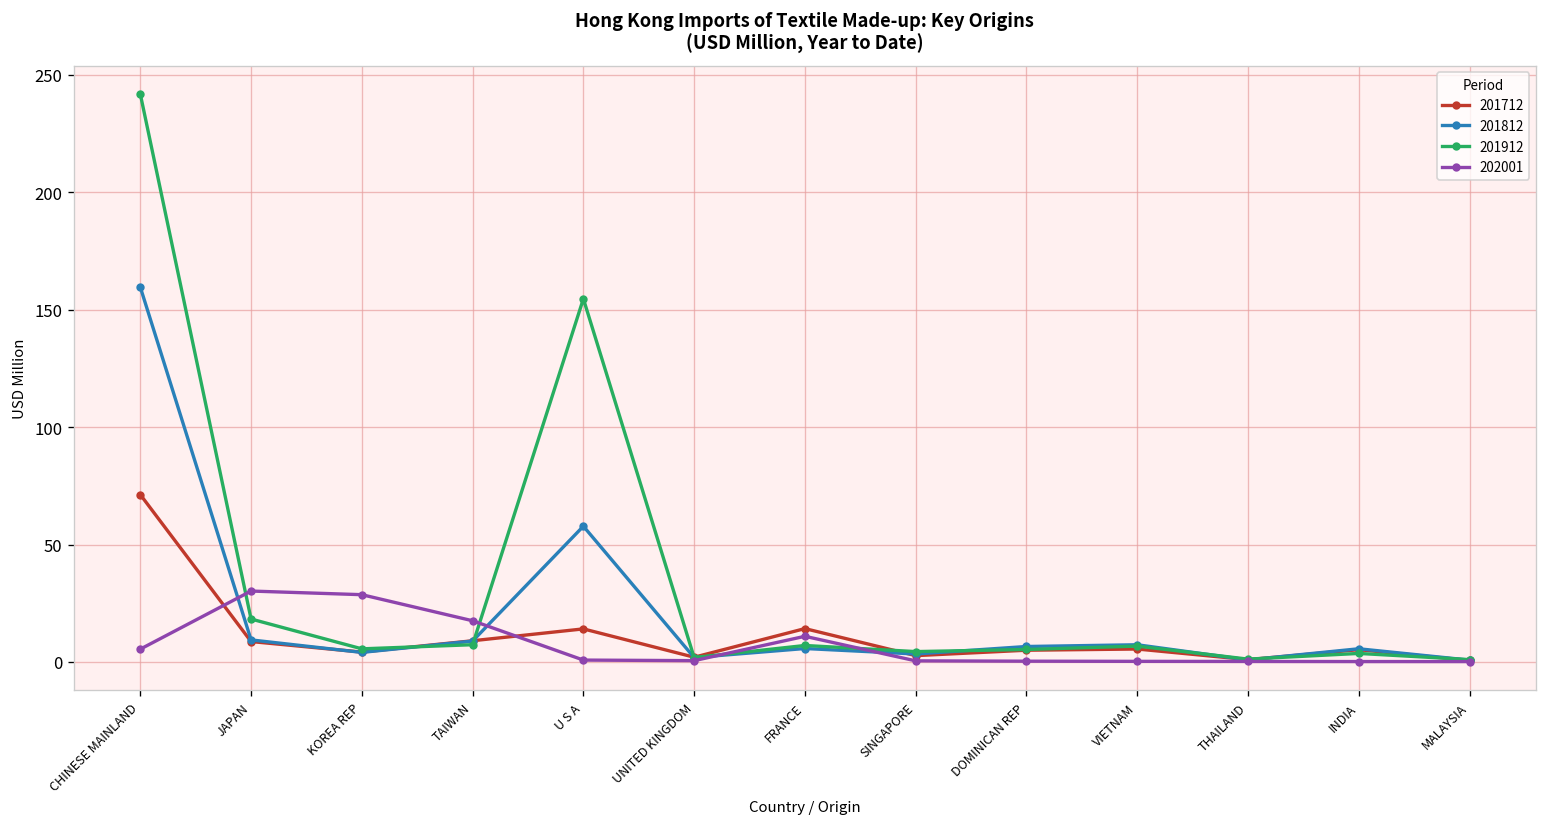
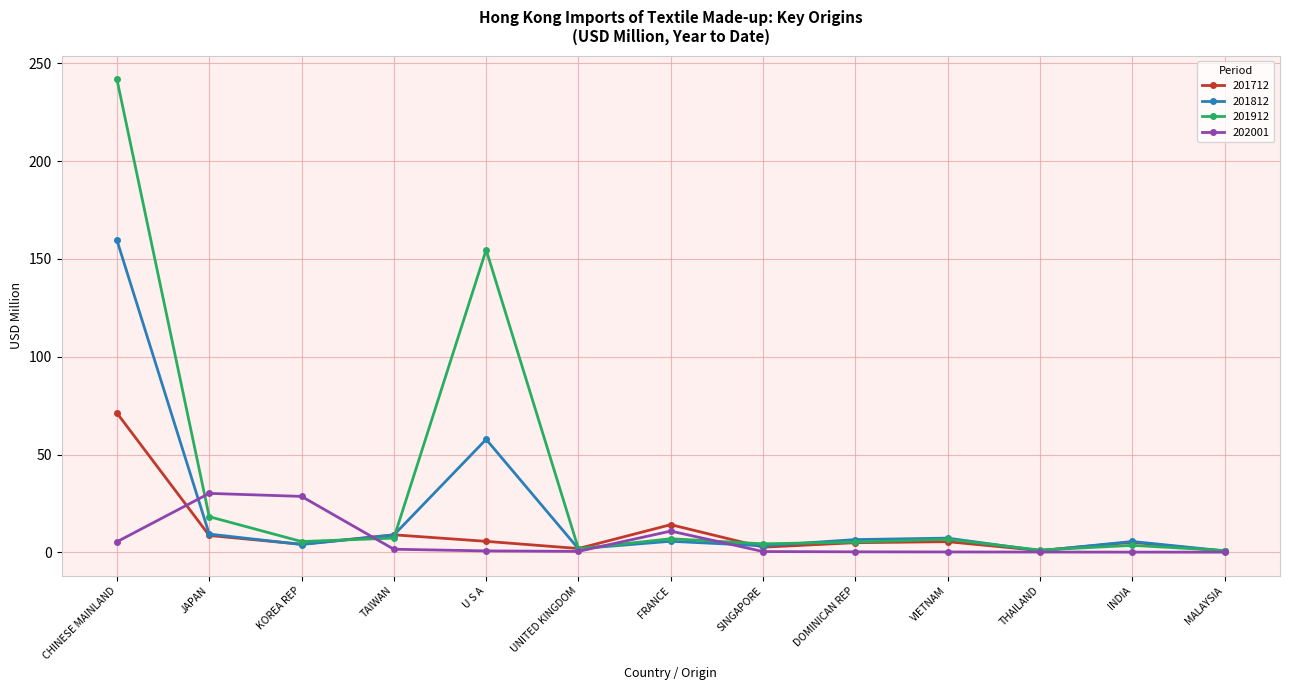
  {
    "201712": {
      "CHINESE MAINLAND": 71,
-     "U S A": 14,
+     "U S A": 6,
      "FRANCE": 14
    },
    "201812": {
      "CHINESE MAINLAND": 160,
      "U S A": 58,
      "FRANCE": 6
    },
    "201912": {
      "CHINESE MAINLAND": 242,
      "JAPAN": 18,
      "KOREA REP": 6,
      "TAIWAN": 7,
      "U S A": 155,
      "FRANCE": 7,
      "INDIA": 4
    },
    "202001": {
      "CHINESE MAINLAND": 5,
      "JAPAN": 30,
      "KOREA REP": 29,
-     "TAIWAN": 18,
+     "TAIWAN": 2,
      "U S A": 1,
      "UNITED KINGDOM": 1,
      "FRANCE": 11,
      "SINGAPORE": 0,
      "DOMINICAN REP": 0,
      "VIETNAM": 0,
      "INDIA": 0
    }
  }
